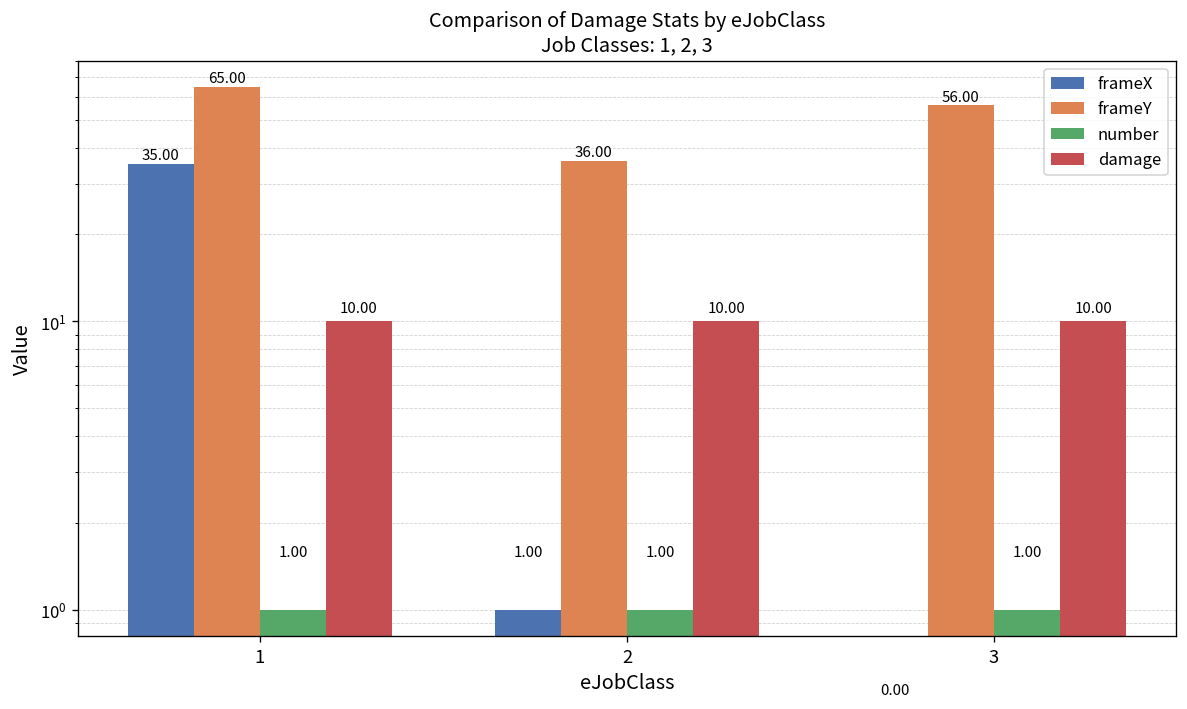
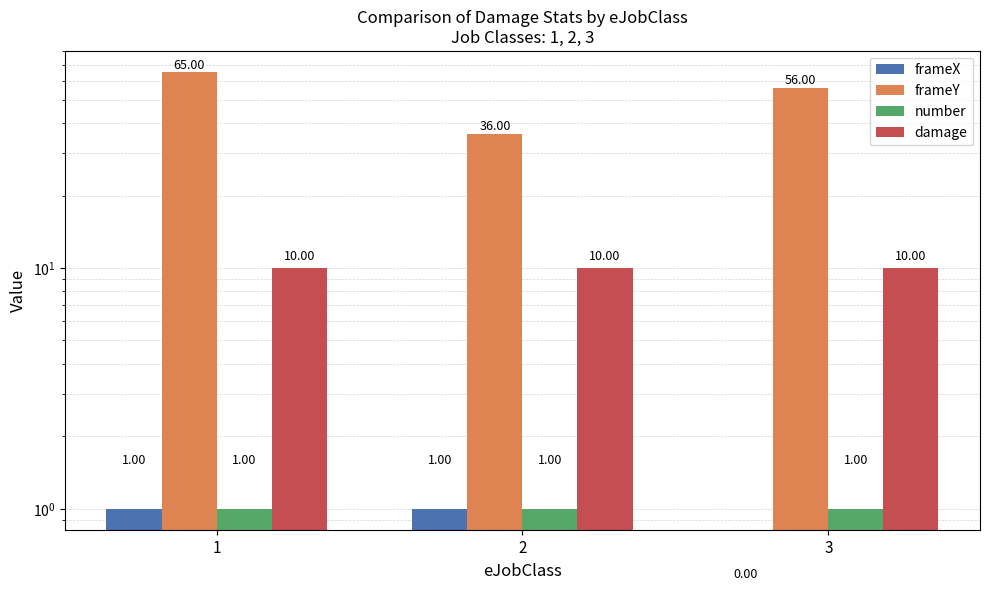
  {
    "frameX": {
-     "1": 35.00
+     "1": 1.00
    },
    "number": {
      "1": 1.00,
      "2": 1.00,
      "3": 1.00
    }
  }
